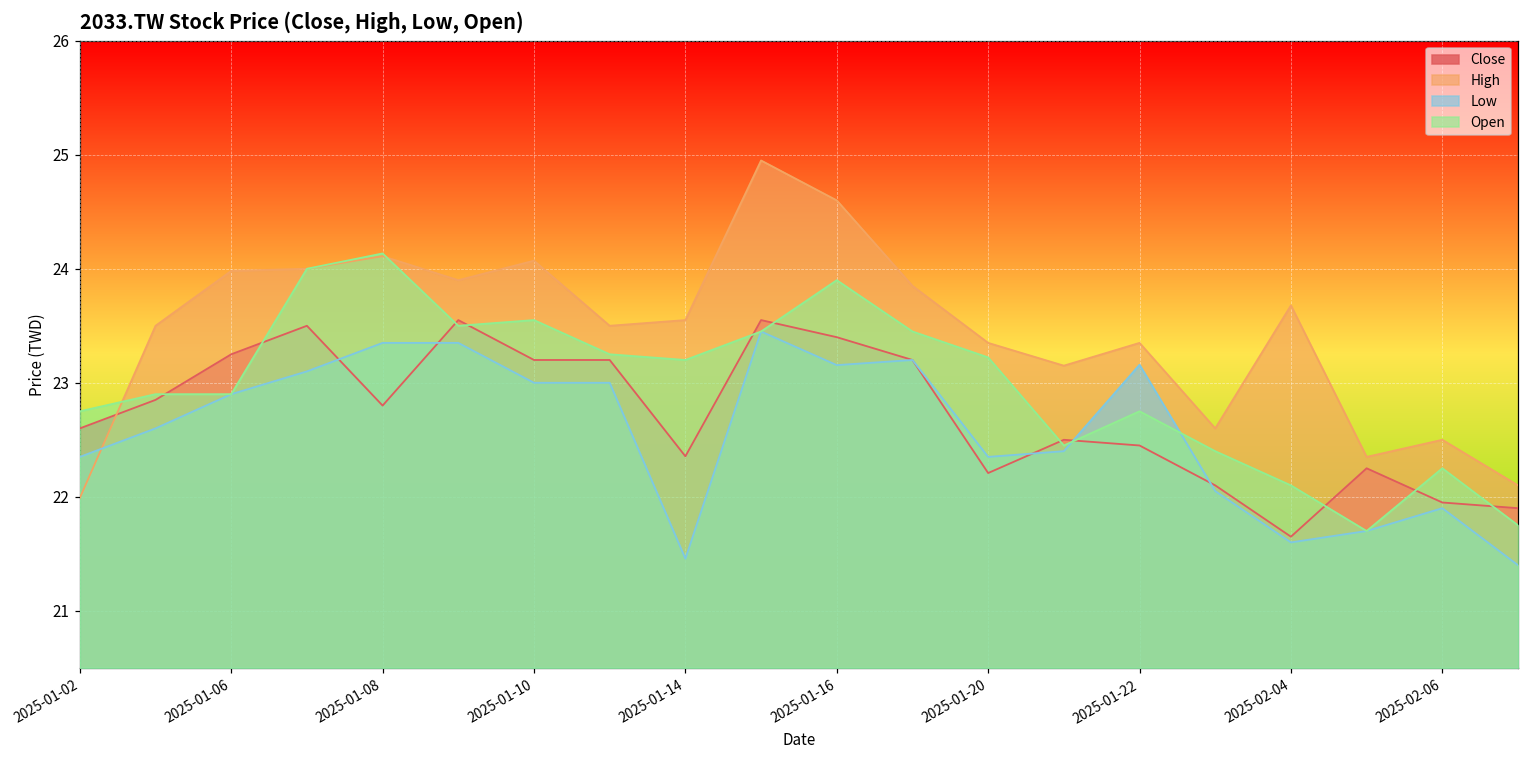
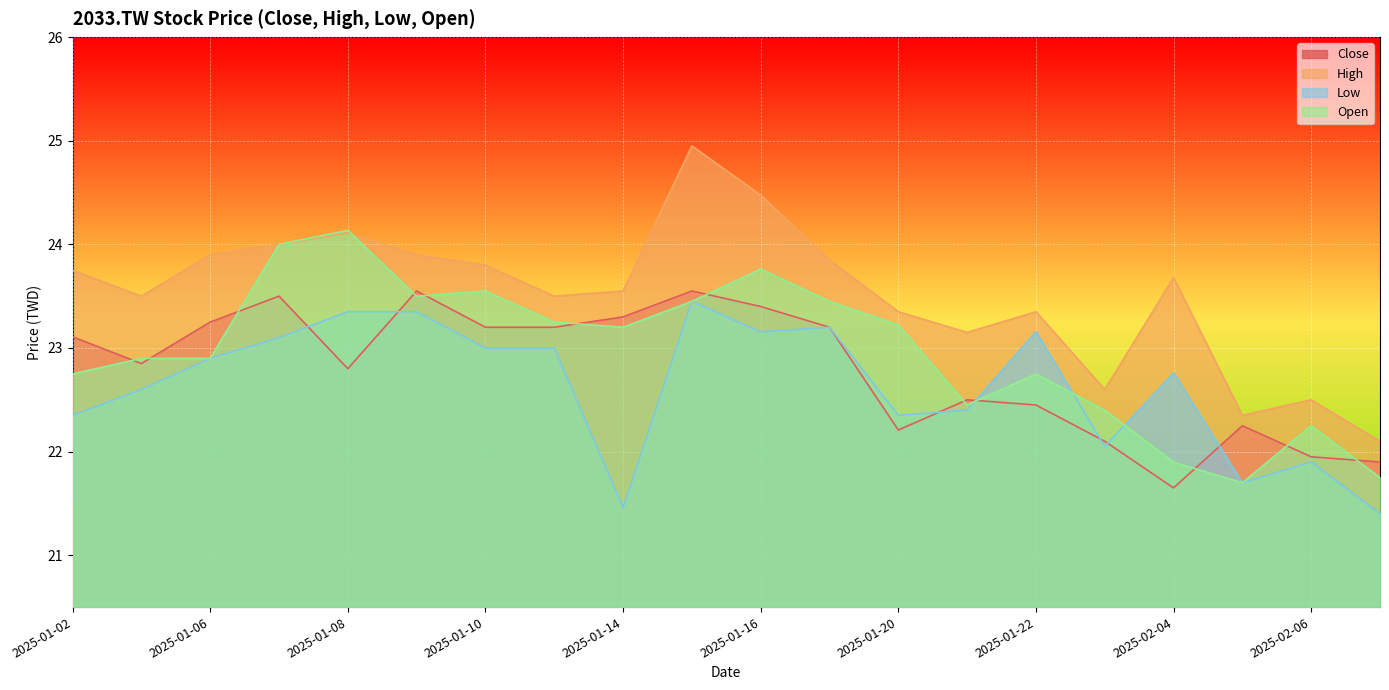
  {
    "Close": {
-     "2025-01-02": 22.60,
+     "2025-01-02": 23.11,
      "2025-01-06": 23.25,
      "2025-01-08": 22.80,
      "2025-01-10": 23.20,
-     "2025-01-14": 22.36,
+     "2025-01-14": 23.30,
      "2025-01-16": 23.40,
      "2025-01-20": 22.21,
      "2025-01-22": 22.45,
      "2025-02-04": 21.65,
      "2025-02-06": 21.95
    },
    "High": {
-     "2025-01-02": 21.99,
-     "2025-01-06": 23.98,
-     "2025-01-10": 24.07,
+     "2025-01-02": 23.75,
+     "2025-01-06": 23.90,
+     "2025-01-10": 23.80,
      "2025-01-14": 23.55,
-     "2025-01-16": 24.60,
+     "2025-01-16": 24.47,
      "2025-01-20": 23.35,
      "2025-01-22": 23.35,
      "2025-02-04": 23.68,
      "2025-02-06": 22.50
    },
    "Low": {
      "2025-01-02": 22.35,
      "2025-01-08": 23.35,
      "2025-01-10": 23.00,
      "2025-01-14": 21.46,
      "2025-01-16": 23.15,
      "2025-01-20": 22.35,
      "2025-01-22": 23.16,
-     "2025-02-04": 21.60,
+     "2025-02-04": 22.76,
      "2025-02-06": 21.90
    },
    "Open": {
      "2025-01-02": 22.75,
      "2025-01-10": 23.55,
      "2025-01-14": 23.20,
-     "2025-01-16": 23.90,
+     "2025-01-16": 23.76,
      "2025-01-20": 23.22,
      "2025-01-22": 22.75,
-     "2025-02-04": 22.10,
+     "2025-02-04": 21.90,
      "2025-02-06": 22.25
    }
  }
